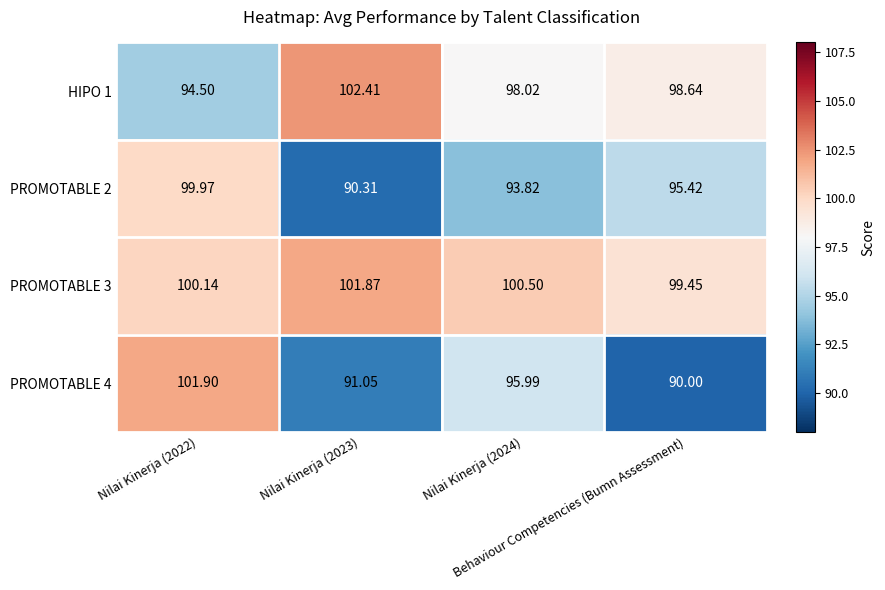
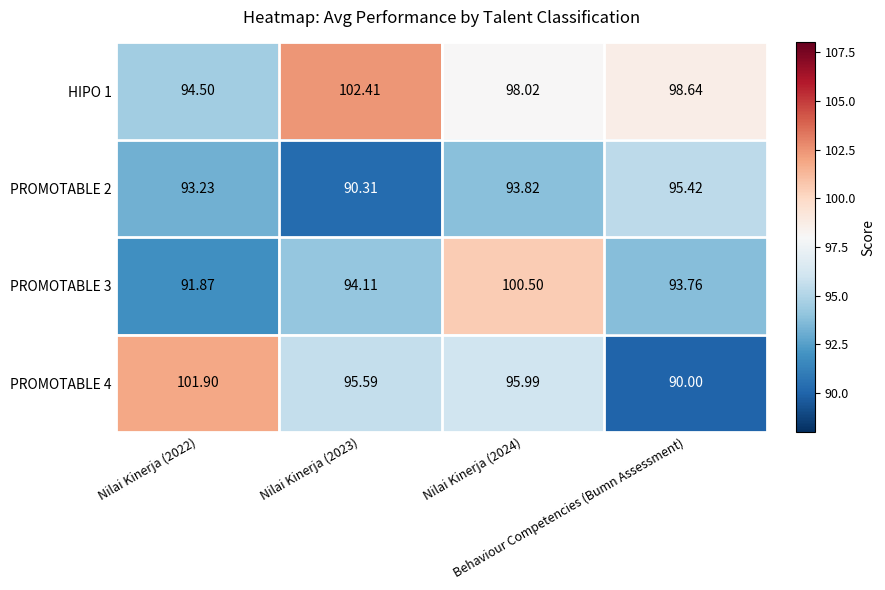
  {
    "HIPO 1": {
      "Nilai Kinerja (2022)": 94.50,
      "Nilai Kinerja (2023)": 102.41,
      "Nilai Kinerja (2024)": 98.02,
      "Behaviour Competencies (Bumn Assessment)": 98.64
    },
    "PROMOTABLE 2": {
-     "Nilai Kinerja (2022)": 99.97,
+     "Nilai Kinerja (2022)": 93.23,
      "Nilai Kinerja (2023)": 90.31,
      "Nilai Kinerja (2024)": 93.82,
      "Behaviour Competencies (Bumn Assessment)": 95.42
    },
    "PROMOTABLE 3": {
-     "Nilai Kinerja (2022)": 100.14,
-     "Nilai Kinerja (2023)": 101.87,
+     "Nilai Kinerja (2022)": 91.87,
+     "Nilai Kinerja (2023)": 94.11,
      "Nilai Kinerja (2024)": 100.50,
-     "Behaviour Competencies (Bumn Assessment)": 99.45
+     "Behaviour Competencies (Bumn Assessment)": 93.76
    },
    "PROMOTABLE 4": {
      "Nilai Kinerja (2022)": 101.90,
-     "Nilai Kinerja (2023)": 91.05,
+     "Nilai Kinerja (2023)": 95.59,
      "Nilai Kinerja (2024)": 95.99,
      "Behaviour Competencies (Bumn Assessment)": 90.00
    }
  }
